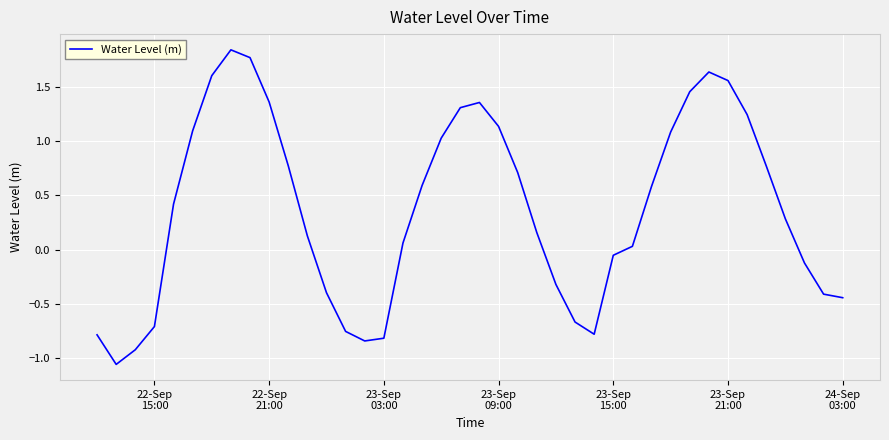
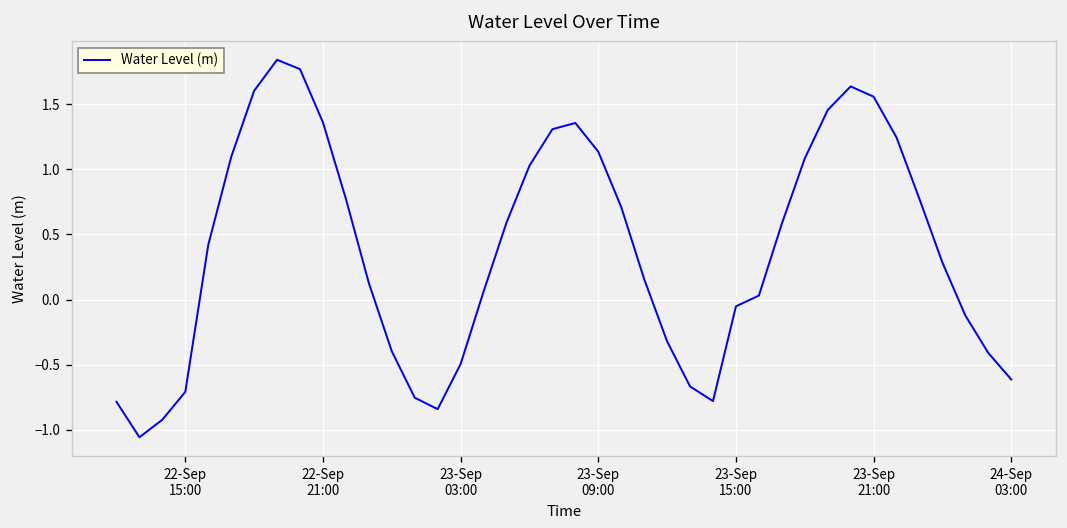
  {
    "22-Sep 15:00": -0.71,
    "22-Sep 21:00": 1.36,
-   "23-Sep 03:00": -0.81,
+   "23-Sep 03:00": -0.49,
    "23-Sep 09:00": 1.13,
    "23-Sep 15:00": -0.05,
    "23-Sep 21:00": 1.56,
-   "24-Sep 03:00": -0.44
+   "24-Sep 03:00": -0.61
  }
